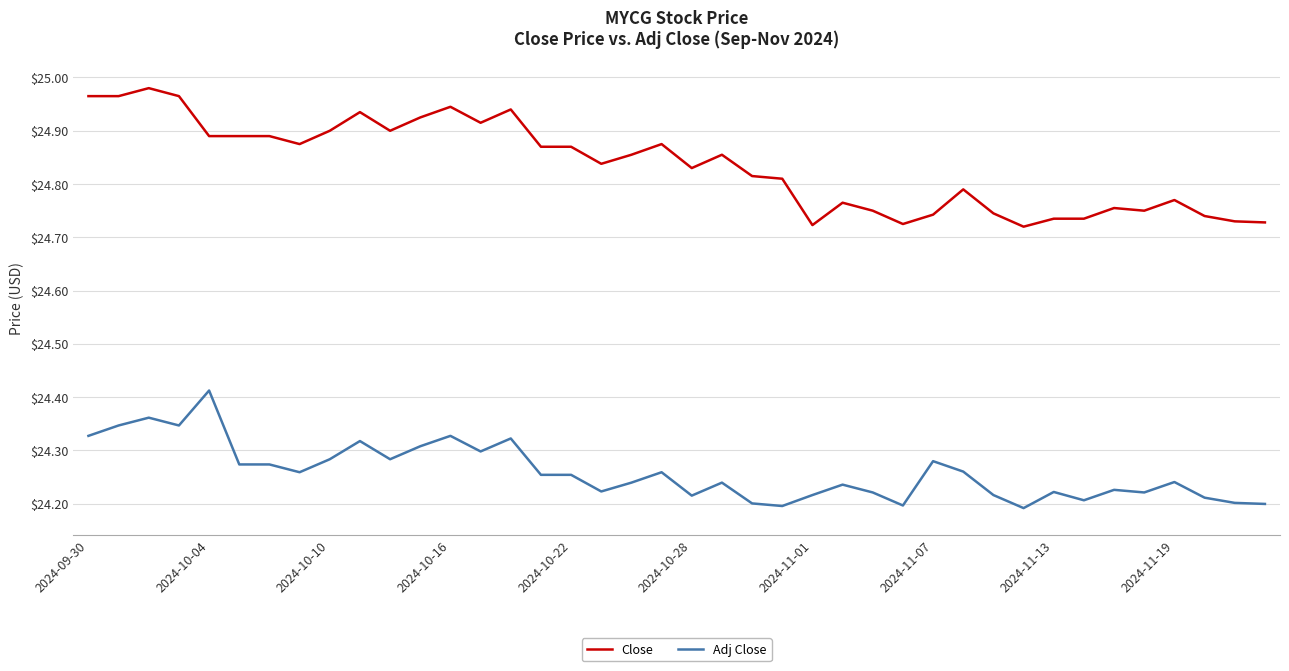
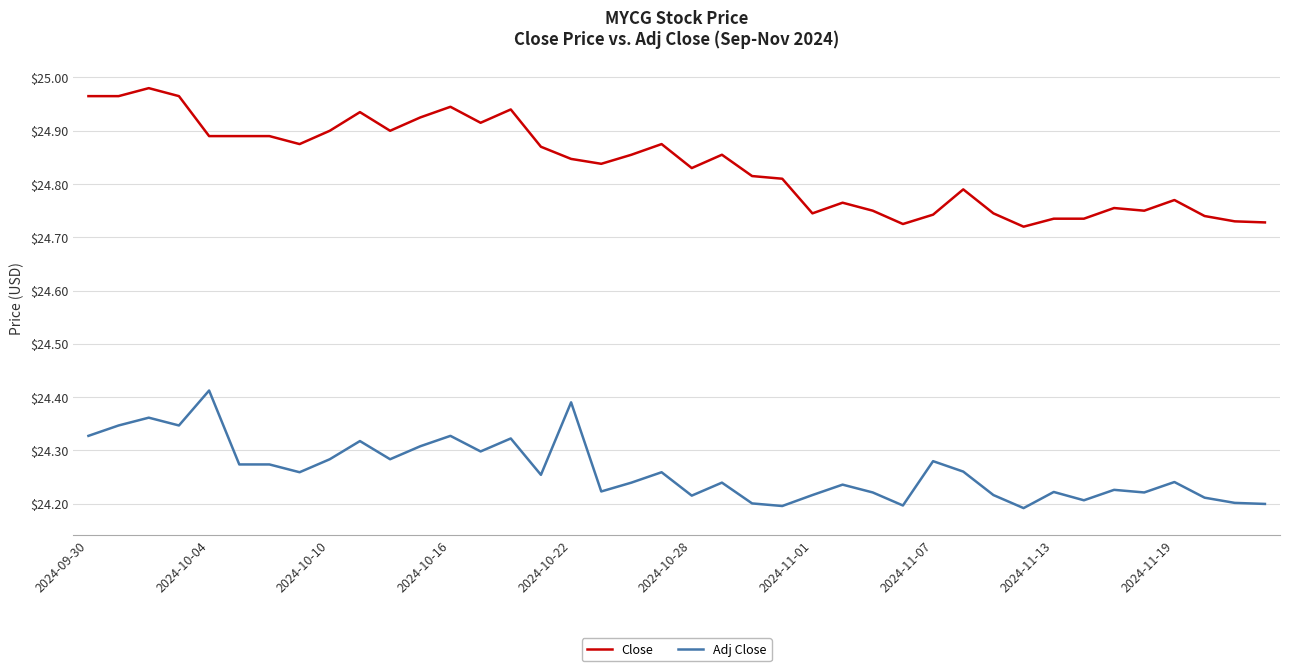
  {
    "Close": {
      "2024-09-30": "$24.97",
      "2024-10-04": "$24.89",
      "2024-10-10": "$24.90",
      "2024-10-16": "$24.94",
-     "2024-10-22": "$24.87",
+     "2024-10-22": "$24.85",
      "2024-10-28": "$24.83",
-     "2024-11-01": "$24.72",
+     "2024-11-01": "$24.75",
      "2024-11-07": "$24.74",
      "2024-11-13": "$24.74",
      "2024-11-19": "$24.77"
    },
    "Adj Close": {
      "2024-09-30": "$24.33",
      "2024-10-04": "$24.41",
      "2024-10-10": "$24.28",
      "2024-10-16": "$24.33",
-     "2024-10-22": "$24.25",
+     "2024-10-22": "$24.39",
      "2024-10-28": "$24.22",
      "2024-11-01": "$24.22",
      "2024-11-07": "$24.28",
      "2024-11-13": "$24.22",
      "2024-11-19": "$24.24"
    }
  }
